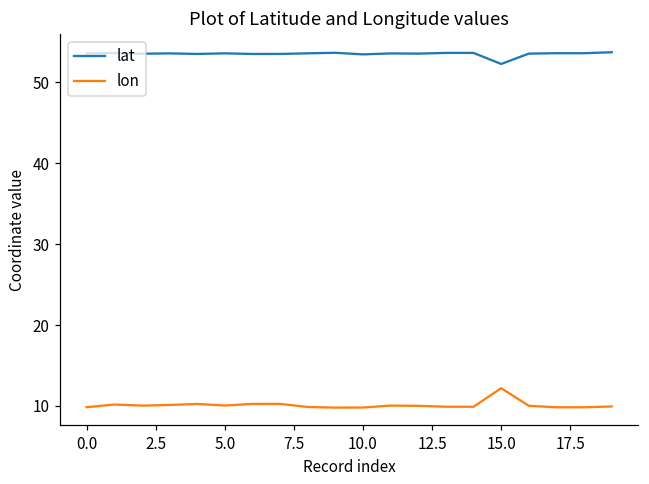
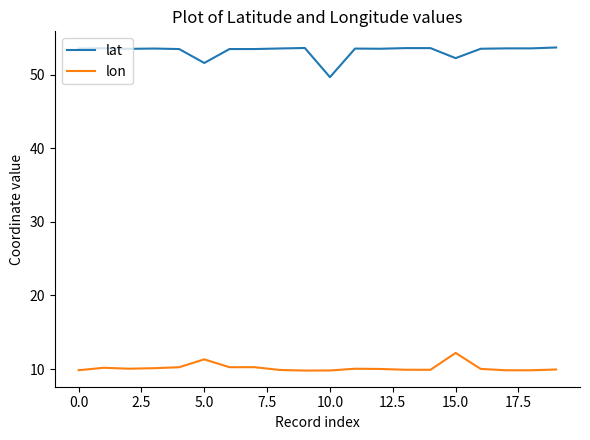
  {
    "lat": {
-     "5.0": 54,
-     "10.0": 53,
+     "5.0": 52,
+     "10.0": 50,
      "15.0": 52
    },
    "lon": {
      "0.0": 10,
-     "5.0": 10,
+     "5.0": 11,
      "10.0": 10,
      "15.0": 12
    }
  }
